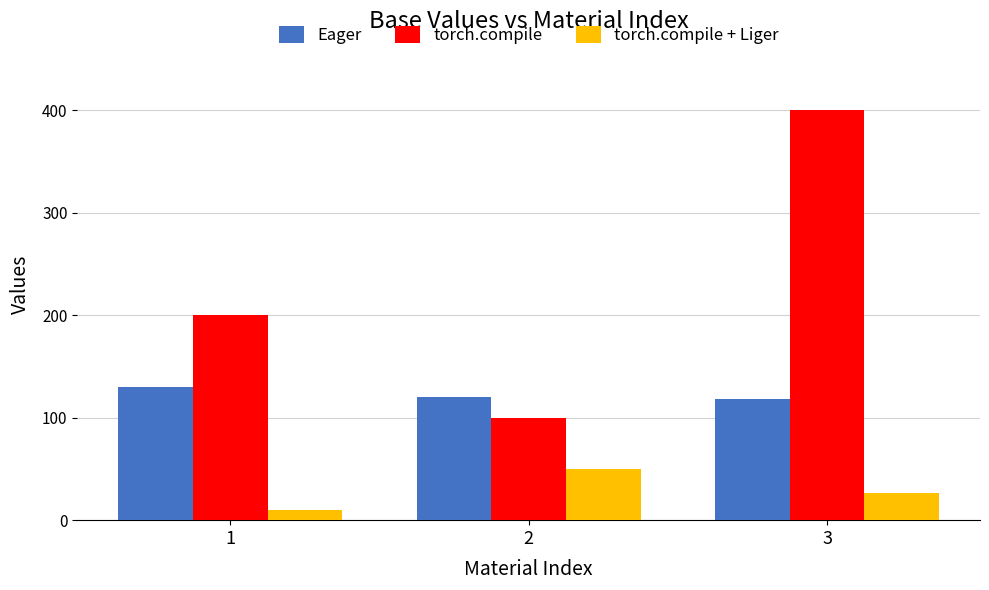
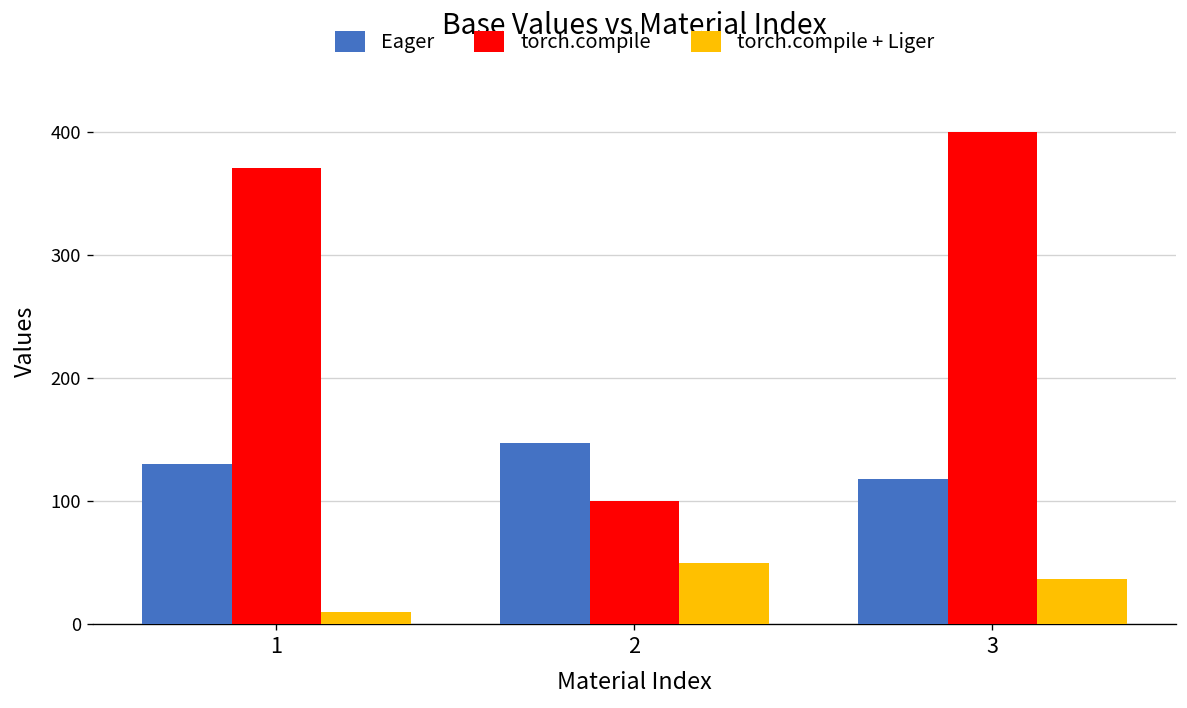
  {
    "Eager": {
      "1": 130,
-     "2": 120,
+     "2": 147,
      "3": 118
    },
    "torch.compile": {
-     "1": 200,
+     "1": 371,
      "2": 100,
      "3": 400
    },
    "torch.compile + Liger": {
      "1": 10,
      "2": 50,
-     "3": 27
+     "3": 37
    }
  }
